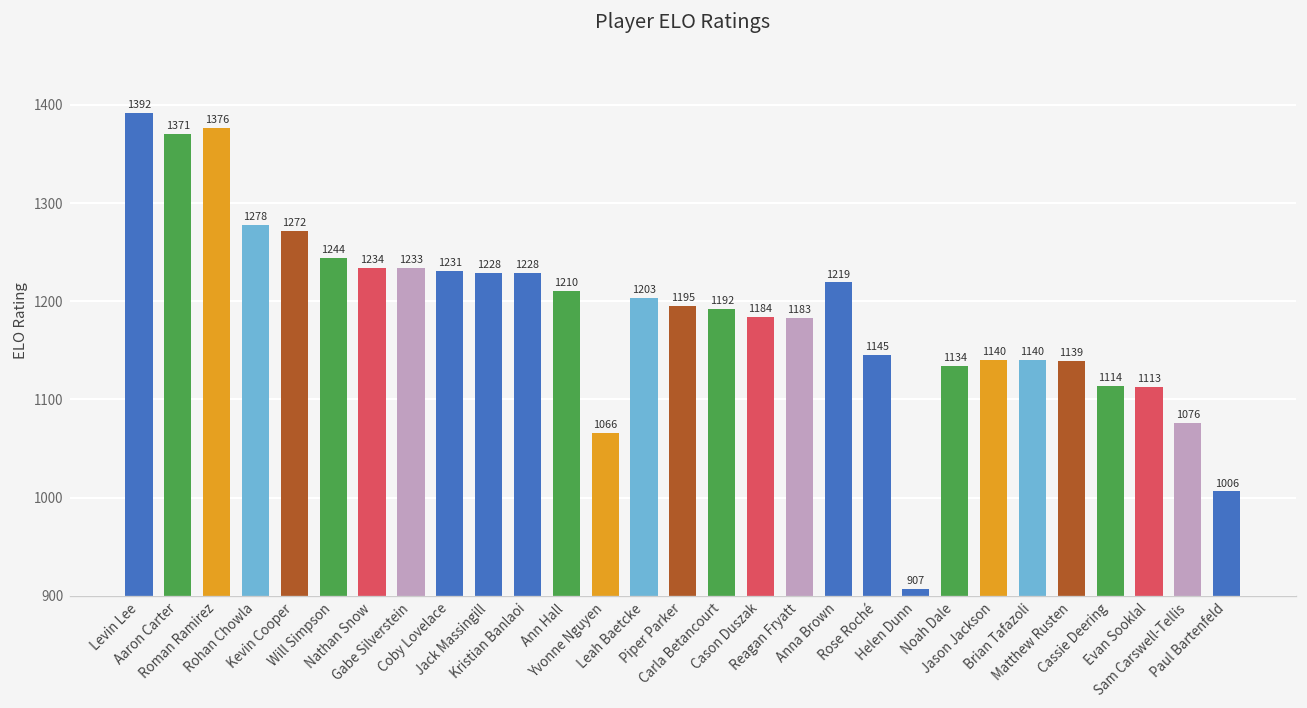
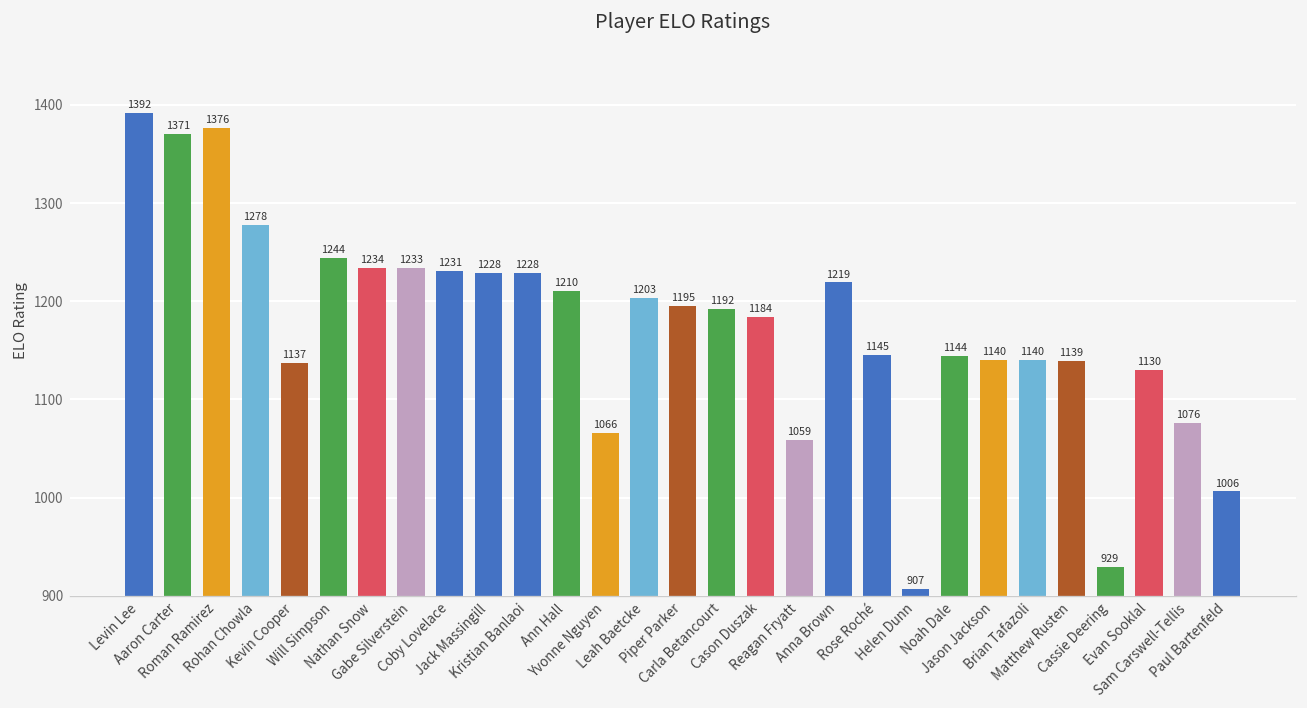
  {
    "Levin Lee": 1392,
    "Aaron Carter": 1371,
    "Roman Ramirez": 1376,
    "Rohan Chowla": 1278,
-   "Kevin Cooper": 1272,
+   "Kevin Cooper": 1137,
    "Will Simpson": 1244,
    "Nathan Snow": 1234,
    "Gabe Silverstein": 1233,
    "Coby Lovelace": 1231,
    "Jack Massingill": 1228,
    "Kristian Banlaoi": 1228,
    "Ann Hall": 1210,
    "Yvonne Nguyen": 1066,
    "Leah Baetcke": 1203,
    "Piper Parker": 1195,
    "Carla Betancourt": 1192,
    "Cason Duszak": 1184,
-   "Reagan Fryatt": 1183,
+   "Reagan Fryatt": 1059,
    "Anna Brown": 1219,
    "Rose Roché": 1145,
    "Helen Dunn": 907,
-   "Noah Dale": 1134,
+   "Noah Dale": 1144,
    "Jason Jackson": 1140,
    "Brian Tafazoli": 1140,
    "Matthew Rusten": 1139,
-   "Cassie Deering": 1114,
-   "Evan Sooklal": 1113,
+   "Cassie Deering": 929,
+   "Evan Sooklal": 1130,
    "Sam Carswell-Tellis": 1076,
    "Paul Bartenfeld": 1006
  }
